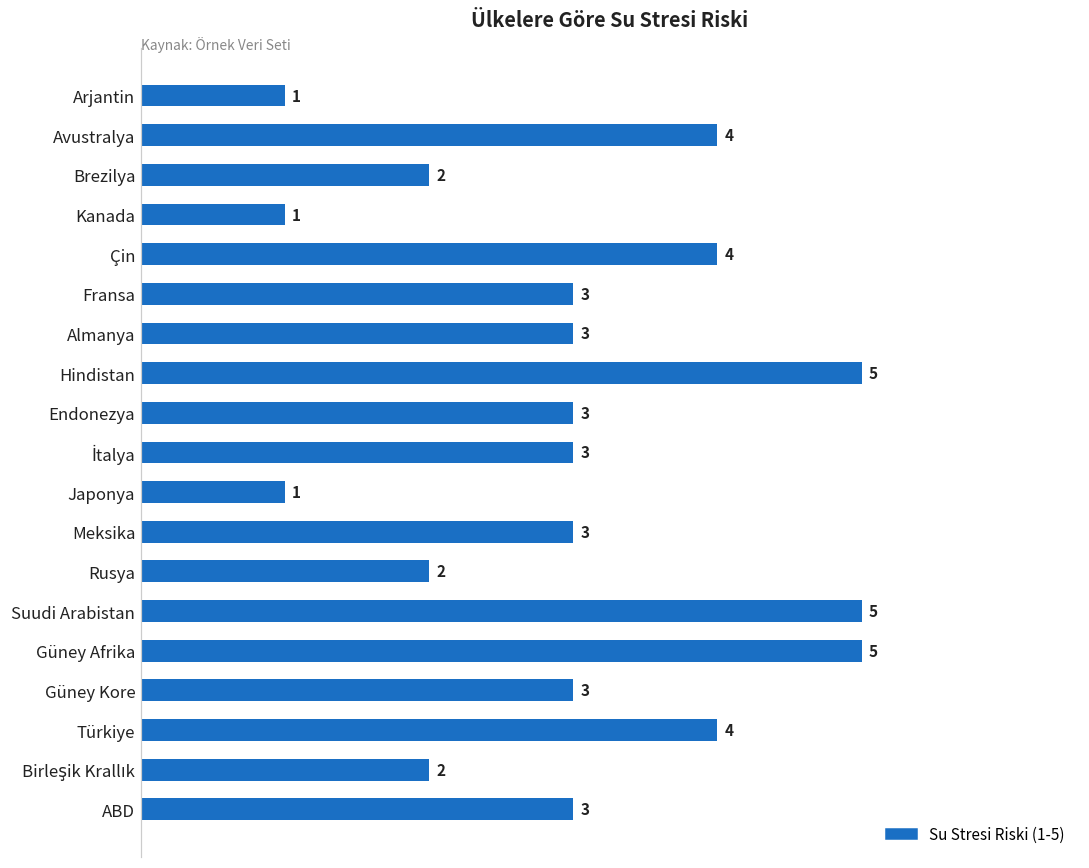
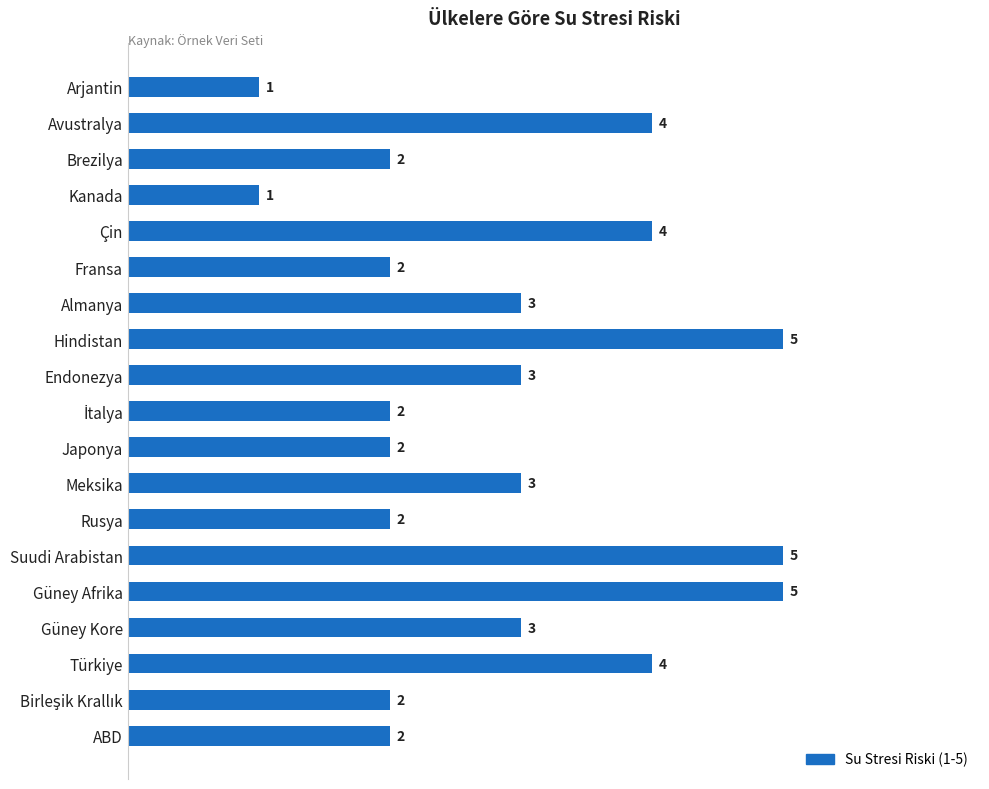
  {
    "Arjantin": 1,
    "Avustralya": 4,
    "Brezilya": 2,
    "Kanada": 1,
    "Çin": 4,
-   "Fransa": 3,
+   "Fransa": 2,
    "Almanya": 3,
    "Hindistan": 5,
    "Endonezya": 3,
-   "İtalya": 3,
-   "Japonya": 1,
+   "İtalya": 2,
+   "Japonya": 2,
    "Meksika": 3,
    "Rusya": 2,
    "Suudi Arabistan": 5,
    "Güney Afrika": 5,
    "Güney Kore": 3,
    "Türkiye": 4,
    "Birleşik Krallık": 2,
-   "ABD": 3
+   "ABD": 2
  }
